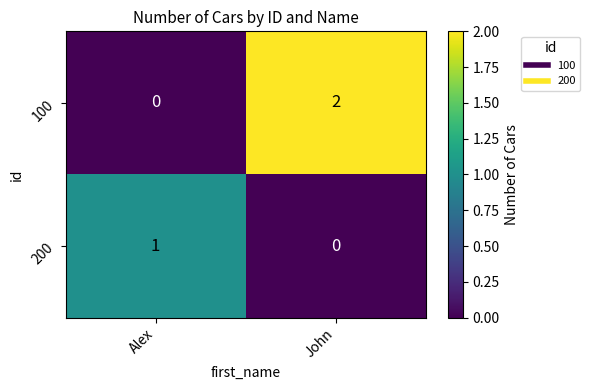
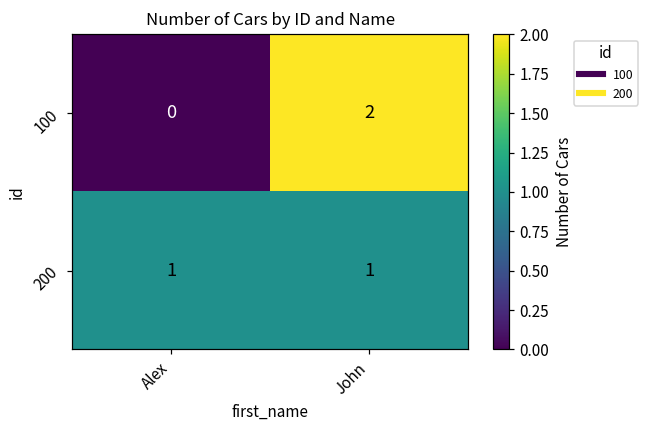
  {
    "100": {
      "Alex": 0,
      "John": 2
    },
    "200": {
      "Alex": 1,
-     "John": 0
+     "John": 1
    }
  }
